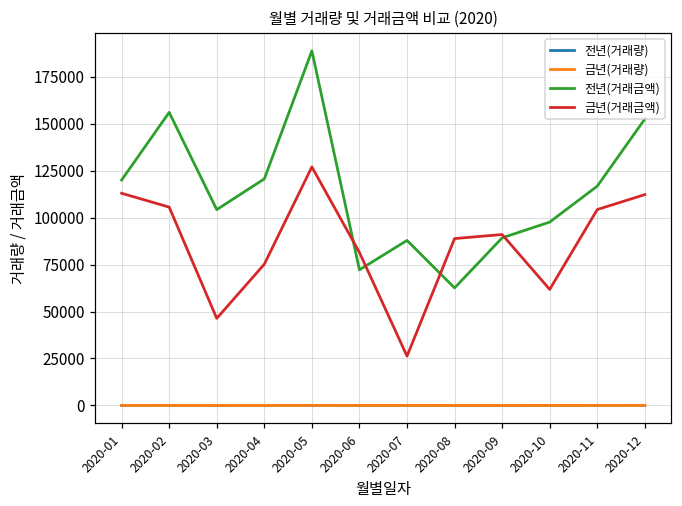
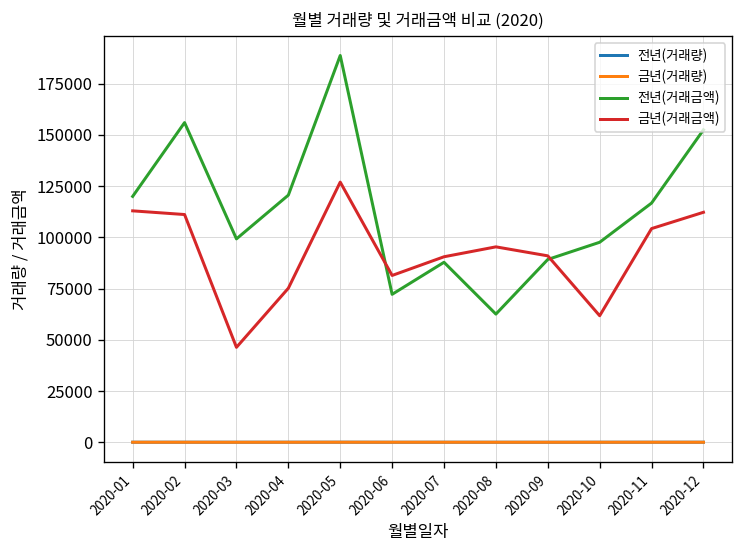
  {
    "금년(거래량)": {
      "2020-01": 0,
      "2020-02": 0,
      "2020-03": 0,
      "2020-04": 0,
      "2020-05": 0,
      "2020-06": 0,
      "2020-07": 0,
      "2020-08": 0,
      "2020-09": 0,
      "2020-10": 0,
      "2020-11": 0,
      "2020-12": 0
    },
    "전년(거래금액)": {
      "2020-01": 120000,
      "2020-02": 156000,
-     "2020-03": 104000,
+     "2020-03": 99000,
      "2020-04": 121000,
      "2020-05": 189000,
      "2020-06": 72000,
      "2020-07": 88000,
      "2020-08": 63000,
      "2020-09": 89000,
      "2020-10": 98000,
      "2020-11": 117000,
      "2020-12": 152000
    },
    "금년(거래금액)": {
      "2020-01": 113000,
-     "2020-02": 106000,
+     "2020-02": 111000,
      "2020-03": 46000,
      "2020-04": 75000,
      "2020-05": 127000,
      "2020-06": 81000,
-     "2020-07": 26000,
-     "2020-08": 89000,
+     "2020-07": 91000,
+     "2020-08": 95000,
      "2020-09": 91000,
      "2020-10": 62000,
      "2020-11": 104000,
      "2020-12": 112000
    }
  }
